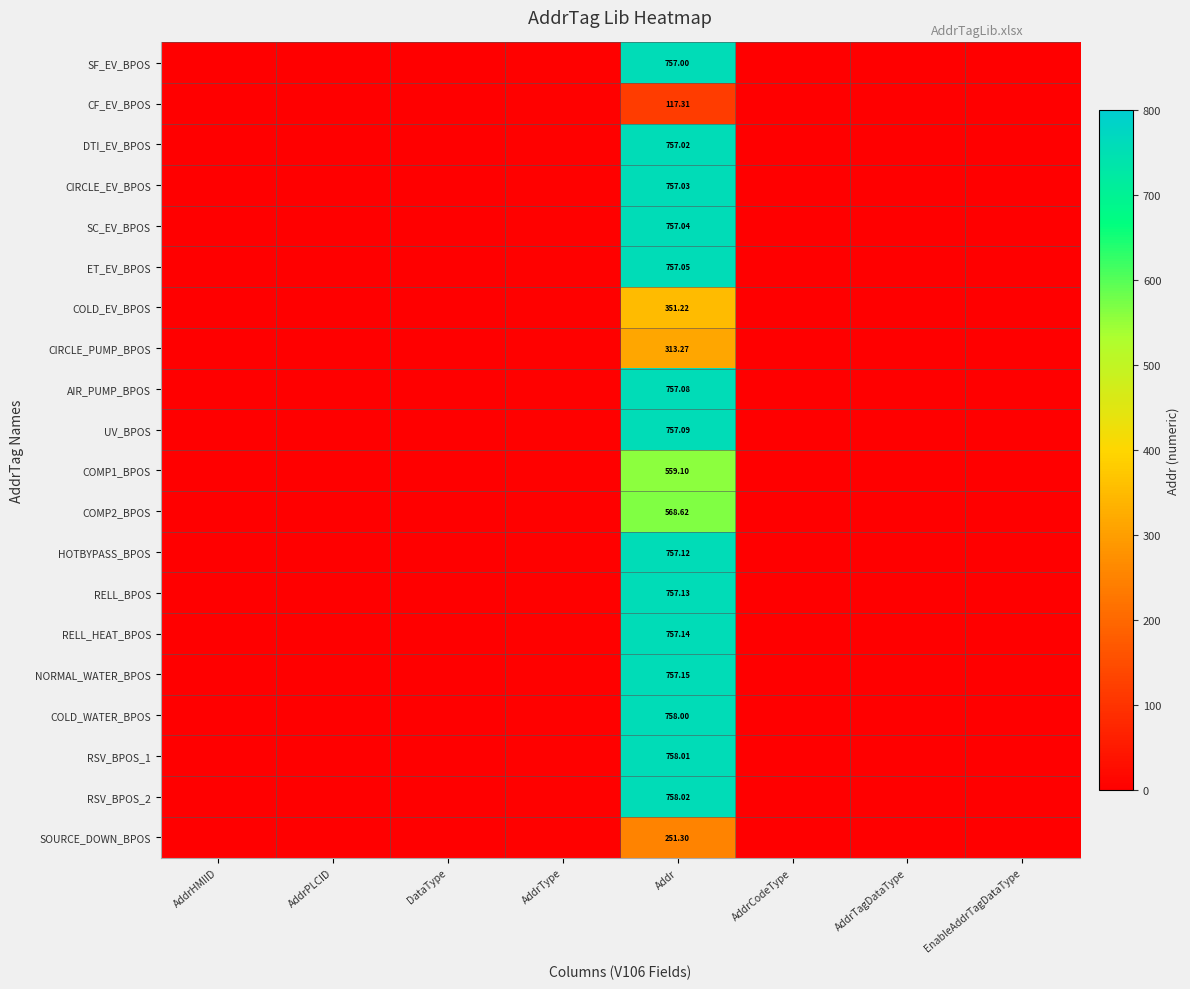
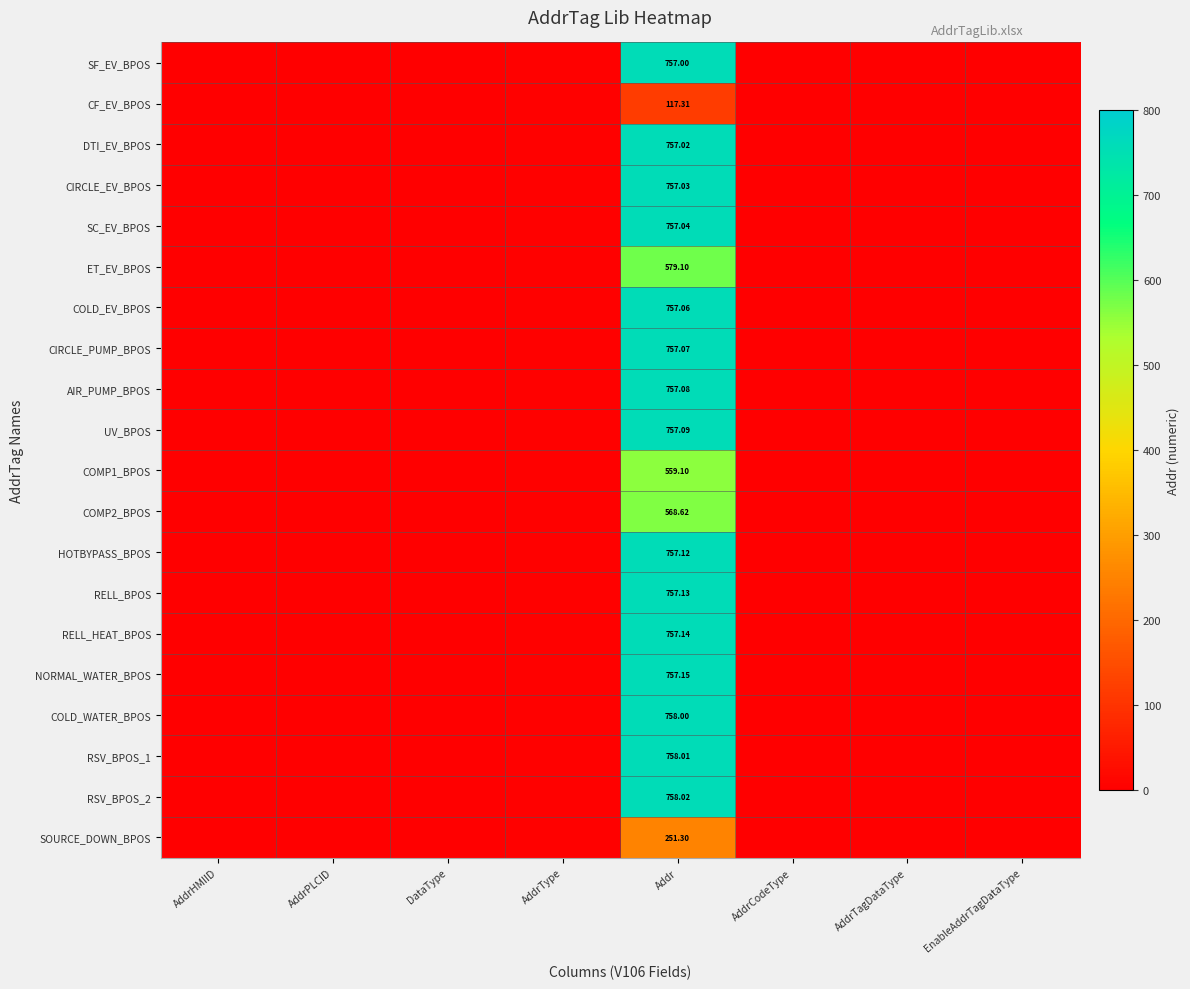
  {
    "SF_EV_BPOS": {
      "Addr": 757.00
    },
    "CF_EV_BPOS": {
      "Addr": 117.31
    },
    "DTI_EV_BPOS": {
      "Addr": 757.02
    },
    "CIRCLE_EV_BPOS": {
      "Addr": 757.03
    },
    "SC_EV_BPOS": {
      "Addr": 757.04
    },
    "ET_EV_BPOS": {
-     "Addr": 757.05
+     "Addr": 579.10
    },
    "COLD_EV_BPOS": {
-     "Addr": 351.22
+     "Addr": 757.06
    },
    "CIRCLE_PUMP_BPOS": {
-     "Addr": 313.27
+     "Addr": 757.07
    },
    "AIR_PUMP_BPOS": {
      "Addr": 757.08
    },
    "UV_BPOS": {
      "Addr": 757.09
    },
    "COMP1_BPOS": {
      "Addr": 559.10
    },
    "COMP2_BPOS": {
      "Addr": 568.62
    },
    "HOTBYPASS_BPOS": {
      "Addr": 757.12
    },
    "RELL_BPOS": {
      "Addr": 757.13
    },
    "RELL_HEAT_BPOS": {
      "Addr": 757.14
    },
    "NORMAL_WATER_BPOS": {
      "Addr": 757.15
    },
    "COLD_WATER_BPOS": {
      "Addr": 758.00
    },
    "RSV_BPOS_1": {
      "Addr": 758.01
    },
    "RSV_BPOS_2": {
      "Addr": 758.02
    },
    "SOURCE_DOWN_BPOS": {
      "Addr": 251.30
    }
  }
